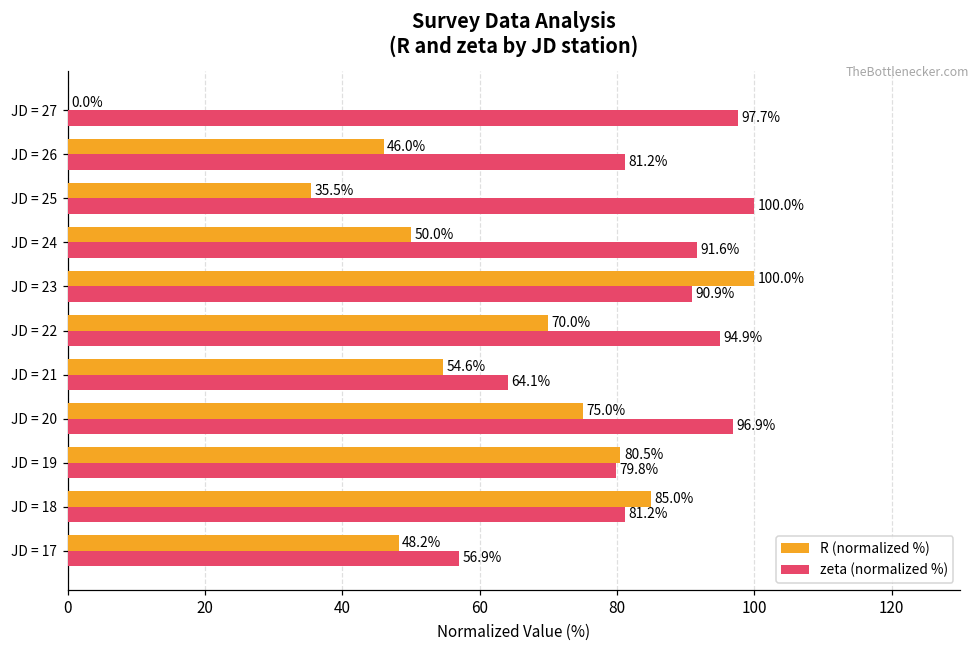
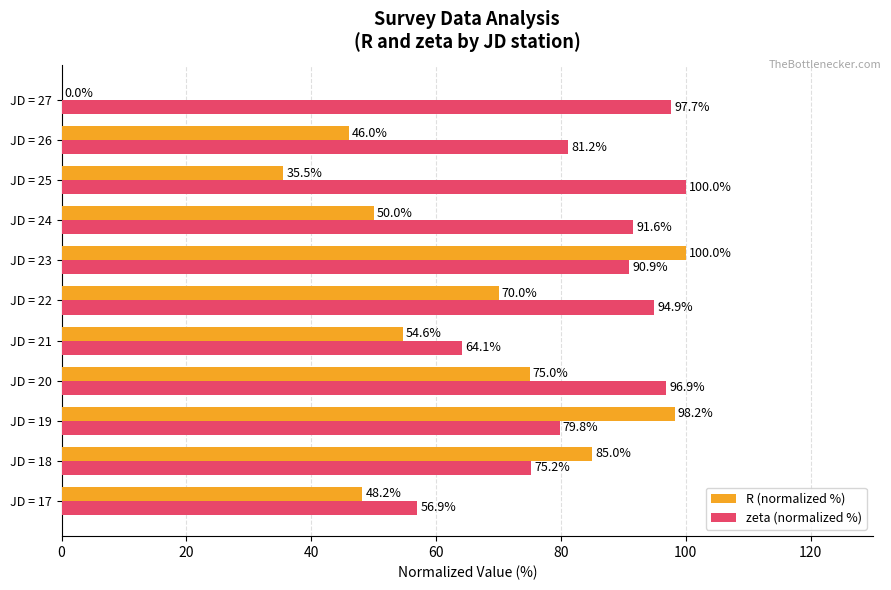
  {
    "R (normalized %)": {
      "JD = 27": "0.0%",
      "JD = 26": "46.0%",
      "JD = 25": "35.5%",
      "JD = 24": "50.0%",
      "JD = 23": "100.0%",
      "JD = 22": "70.0%",
      "JD = 21": "54.6%",
      "JD = 20": "75.0%",
-     "JD = 19": "80.5%",
+     "JD = 19": "98.2%",
      "JD = 18": "85.0%",
      "JD = 17": "48.2%"
    },
    "zeta (normalized %)": {
      "JD = 27": "97.7%",
      "JD = 26": "81.2%",
      "JD = 25": "100.0%",
      "JD = 24": "91.6%",
      "JD = 23": "90.9%",
      "JD = 22": "94.9%",
      "JD = 21": "64.1%",
      "JD = 20": "96.9%",
      "JD = 19": "79.8%",
-     "JD = 18": "81.2%",
+     "JD = 18": "75.2%",
      "JD = 17": "56.9%"
    }
  }
